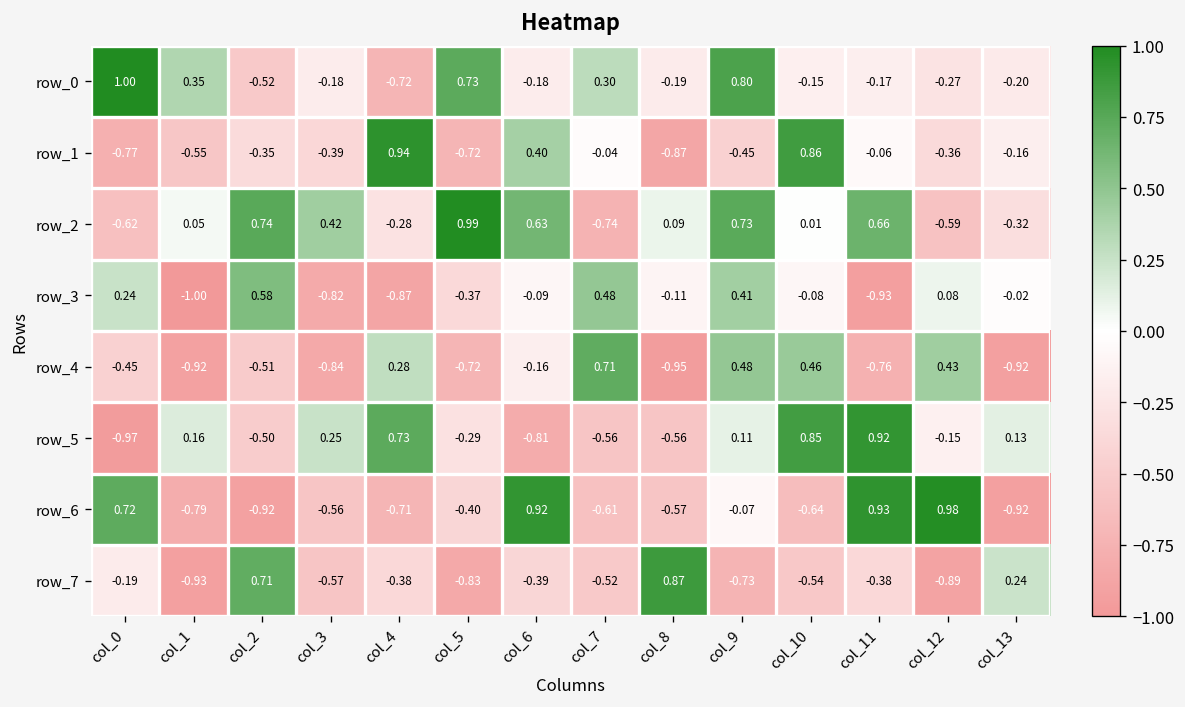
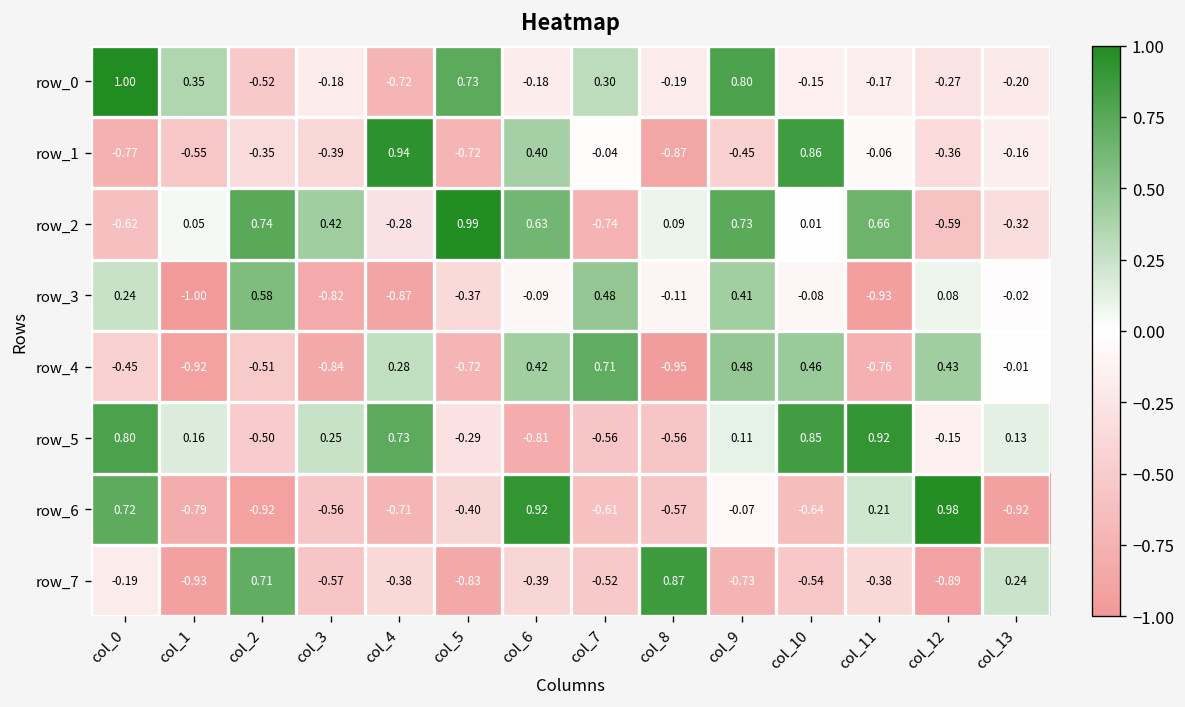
  {
    "row_0": {
      "col_0": 1.00,
      "col_1": 0.35,
      "col_2": -0.52,
      "col_3": -0.18,
      "col_4": -0.72,
      "col_5": 0.73,
      "col_6": -0.18,
      "col_7": 0.30,
      "col_8": -0.19,
      "col_9": 0.80,
      "col_10": -0.15,
      "col_11": -0.17,
      "col_12": -0.27,
      "col_13": -0.20
    },
    "row_1": {
      "col_0": -0.77,
      "col_1": -0.55,
      "col_2": -0.35,
      "col_3": -0.39,
      "col_4": 0.94,
      "col_5": -0.72,
      "col_6": 0.40,
      "col_7": -0.04,
      "col_8": -0.87,
      "col_9": -0.45,
      "col_10": 0.86,
      "col_11": -0.06,
      "col_12": -0.36,
      "col_13": -0.16
    },
    "row_2": {
      "col_0": -0.62,
      "col_1": 0.05,
      "col_2": 0.74,
      "col_3": 0.42,
      "col_4": -0.28,
      "col_5": 0.99,
      "col_6": 0.63,
      "col_7": -0.74,
      "col_8": 0.09,
      "col_9": 0.73,
      "col_10": 0.01,
      "col_11": 0.66,
      "col_12": -0.59,
      "col_13": -0.32
    },
    "row_3": {
      "col_0": 0.24,
      "col_1": -1.00,
      "col_2": 0.58,
      "col_3": -0.82,
      "col_4": -0.87,
      "col_5": -0.37,
      "col_6": -0.09,
      "col_7": 0.48,
      "col_8": -0.11,
      "col_9": 0.41,
      "col_10": -0.08,
      "col_11": -0.93,
      "col_12": 0.08,
      "col_13": -0.02
    },
    "row_4": {
      "col_0": -0.45,
      "col_1": -0.92,
      "col_2": -0.51,
      "col_3": -0.84,
      "col_4": 0.28,
      "col_5": -0.72,
-     "col_6": -0.16,
+     "col_6": 0.42,
      "col_7": 0.71,
      "col_8": -0.95,
      "col_9": 0.48,
      "col_10": 0.46,
      "col_11": -0.76,
      "col_12": 0.43,
-     "col_13": -0.92
+     "col_13": -0.01
    },
    "row_5": {
-     "col_0": -0.97,
+     "col_0": 0.80,
      "col_1": 0.16,
      "col_2": -0.50,
      "col_3": 0.25,
      "col_4": 0.73,
      "col_5": -0.29,
      "col_6": -0.81,
      "col_7": -0.56,
      "col_8": -0.56,
      "col_9": 0.11,
      "col_10": 0.85,
      "col_11": 0.92,
      "col_12": -0.15,
      "col_13": 0.13
    },
    "row_6": {
      "col_0": 0.72,
      "col_1": -0.79,
      "col_2": -0.92,
      "col_3": -0.56,
      "col_4": -0.71,
      "col_5": -0.40,
      "col_6": 0.92,
      "col_7": -0.61,
      "col_8": -0.57,
      "col_9": -0.07,
      "col_10": -0.64,
-     "col_11": 0.93,
+     "col_11": 0.21,
      "col_12": 0.98,
      "col_13": -0.92
    },
    "row_7": {
      "col_0": -0.19,
      "col_1": -0.93,
      "col_2": 0.71,
      "col_3": -0.57,
      "col_4": -0.38,
      "col_5": -0.83,
      "col_6": -0.39,
      "col_7": -0.52,
      "col_8": 0.87,
      "col_9": -0.73,
      "col_10": -0.54,
      "col_11": -0.38,
      "col_12": -0.89,
      "col_13": 0.24
    }
  }
